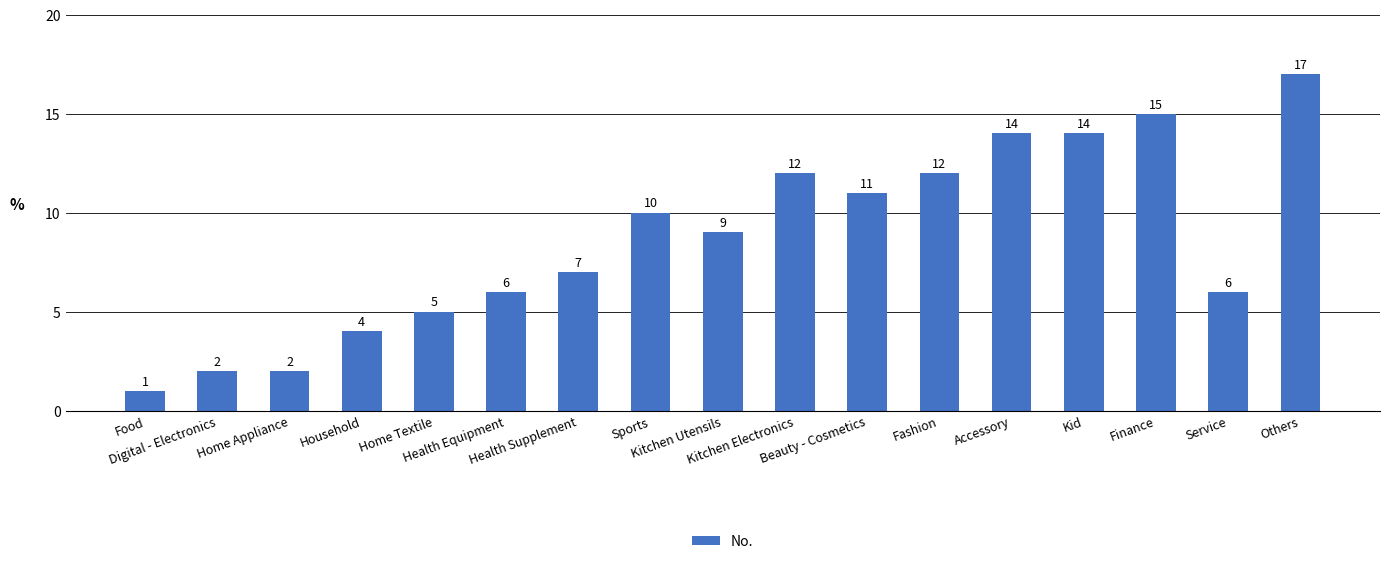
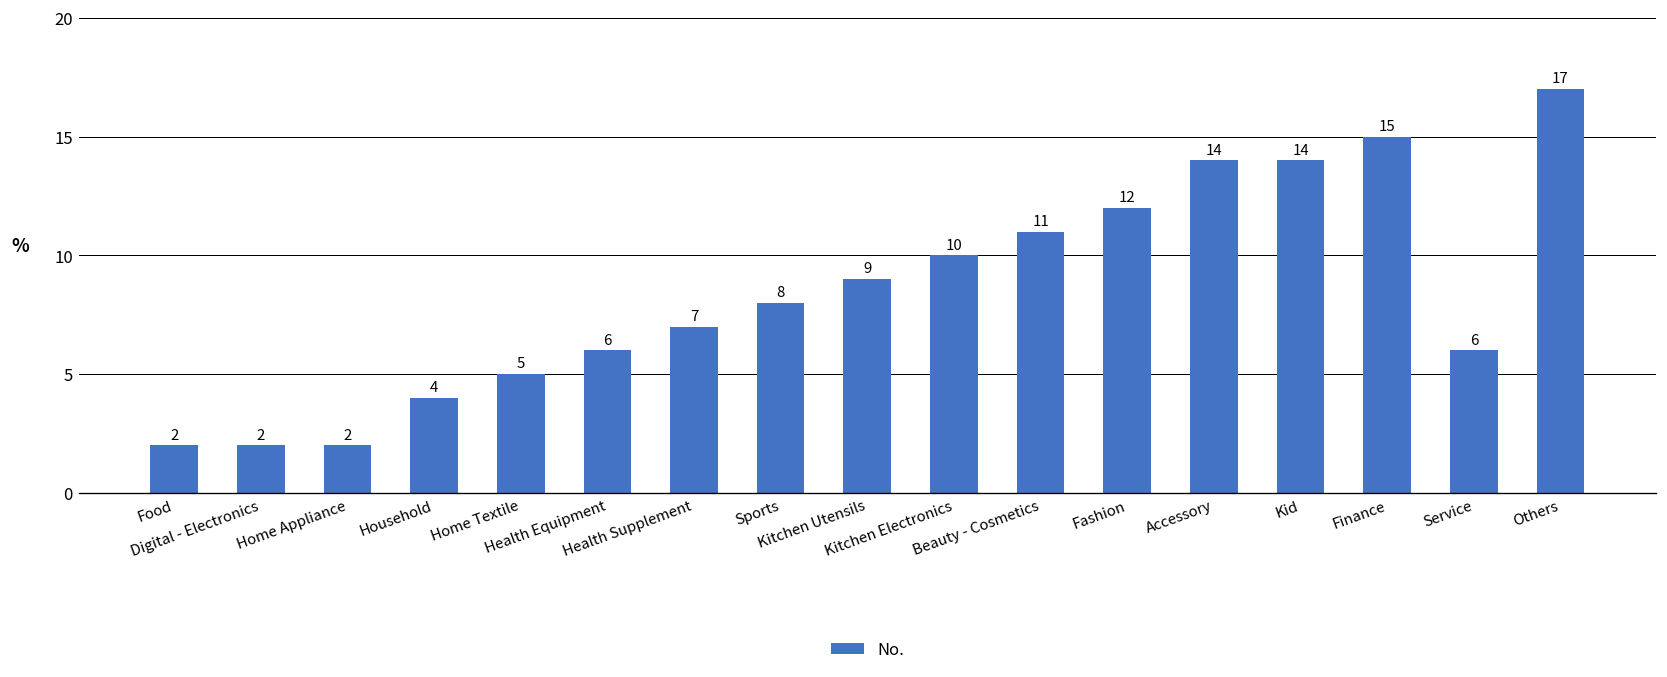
  {
-   "Food": 1,
+   "Food": 2,
    "Digital - Electronics": 2,
    "Home Appliance": 2,
    "Household": 4,
    "Home Textile": 5,
    "Health Equipment": 6,
    "Health Supplement": 7,
-   "Sports": 10,
+   "Sports": 8,
    "Kitchen Utensils": 9,
-   "Kitchen Electronics": 12,
+   "Kitchen Electronics": 10,
    "Beauty - Cosmetics": 11,
    "Fashion": 12,
    "Accessory": 14,
    "Kid": 14,
    "Finance": 15,
    "Service": 6,
    "Others": 17
  }
